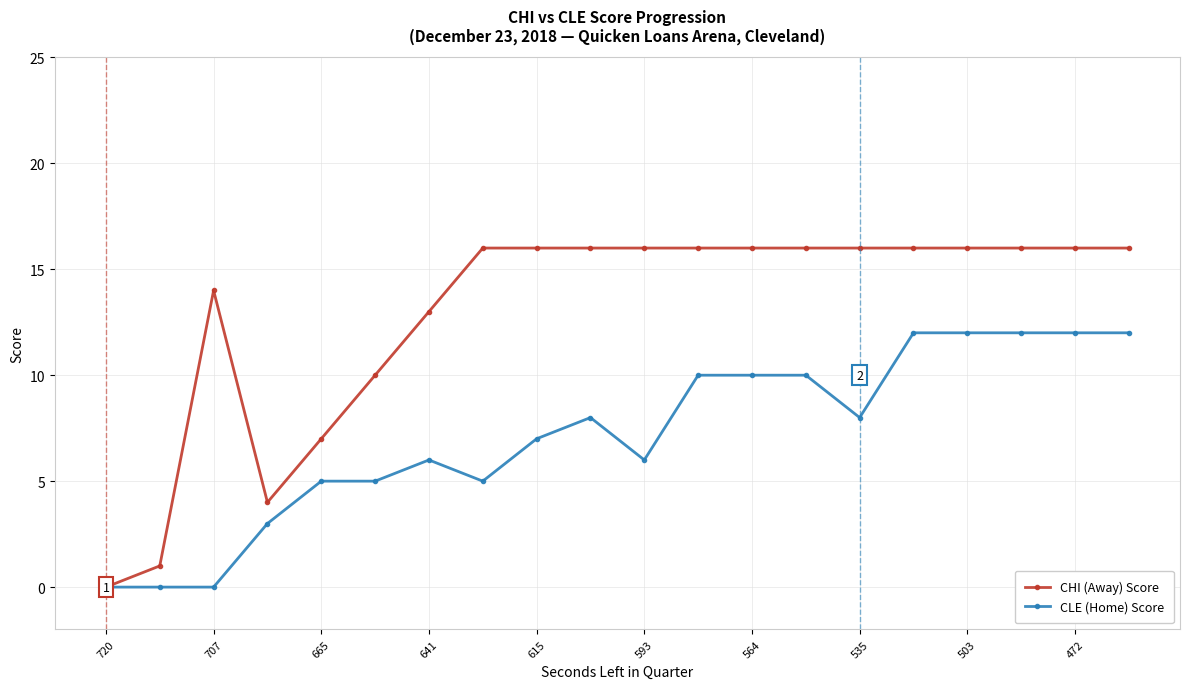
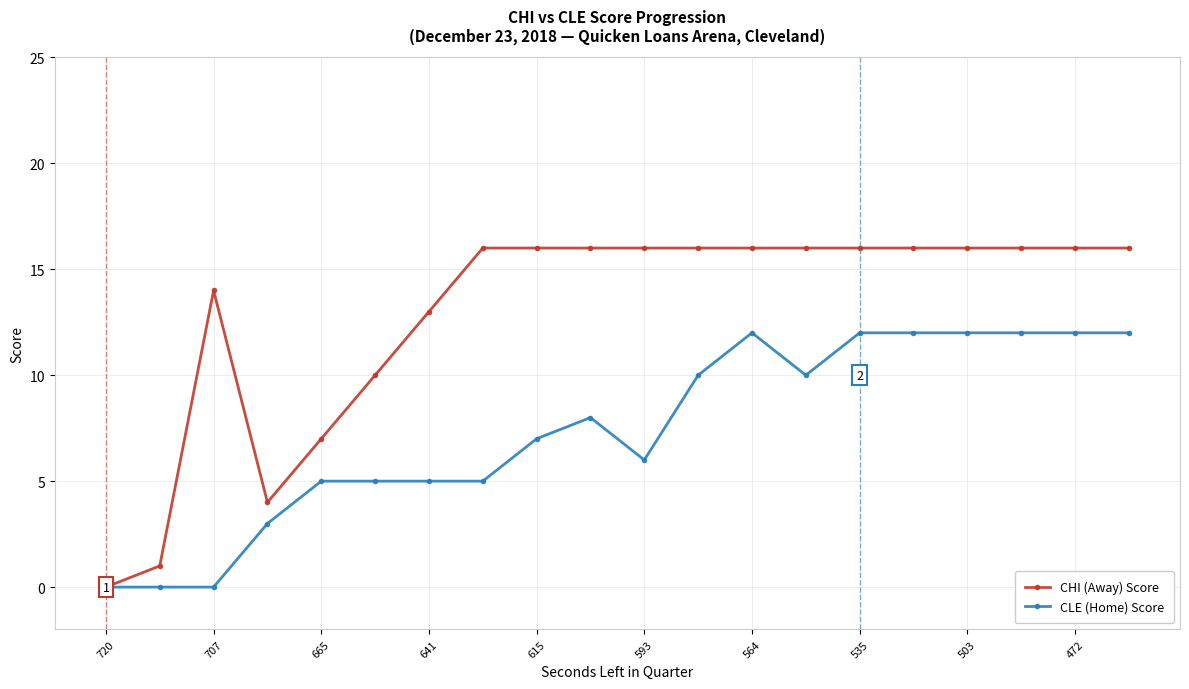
  {
    "CHI (Away) Score": {
      "707": 14,
      "665": 7,
      "641": 13,
      "615": 16,
      "593": 16,
      "564": 16,
      "535": 16,
      "503": 16,
      "472": 16
    },
    "CLE (Home) Score": {
      "707": 0,
      "665": 5,
-     "641": 6,
+     "641": 5,
      "615": 7,
      "593": 6,
-     "564": 10,
-     "535": 8,
+     "564": 12,
+     "535": 12,
      "503": 12,
      "472": 12
    }
  }
